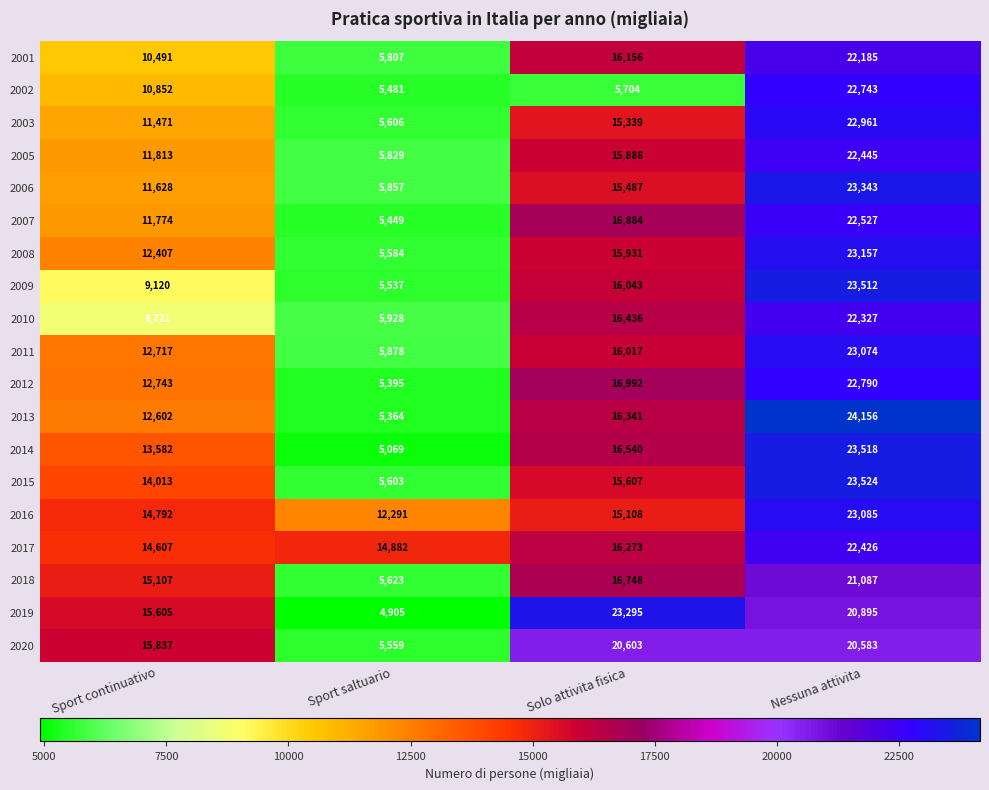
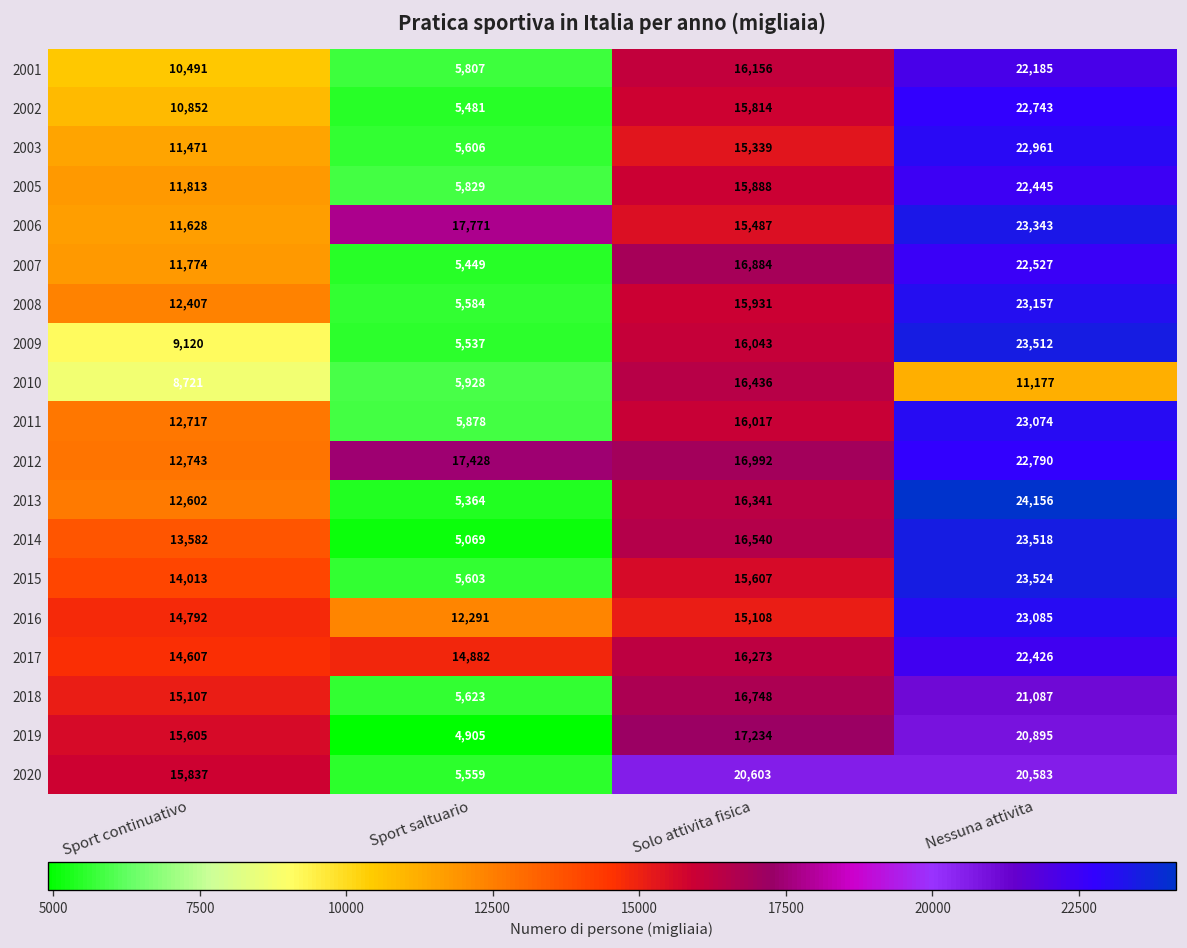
  {
    "2001": {
      "Sport continuativo": "10,491",
      "Sport saltuario": "5,807",
      "Solo attivita fisica": "16,156",
      "Nessuna attivita": "22,185"
    },
    "2002": {
      "Sport continuativo": "10,852",
      "Sport saltuario": "5,481",
-     "Solo attivita fisica": "5,704",
+     "Solo attivita fisica": "15,814",
      "Nessuna attivita": "22,743"
    },
    "2003": {
      "Sport continuativo": "11,471",
      "Sport saltuario": "5,606",
      "Solo attivita fisica": "15,339",
      "Nessuna attivita": "22,961"
    },
    "2005": {
      "Sport continuativo": "11,813",
      "Sport saltuario": "5,829",
      "Solo attivita fisica": "15,888",
      "Nessuna attivita": "22,445"
    },
    "2006": {
      "Sport continuativo": "11,628",
-     "Sport saltuario": "5,857",
+     "Sport saltuario": "17,771",
      "Solo attivita fisica": "15,487",
      "Nessuna attivita": "23,343"
    },
    "2007": {
      "Sport continuativo": "11,774",
      "Sport saltuario": "5,449",
      "Solo attivita fisica": "16,884",
      "Nessuna attivita": "22,527"
    },
    "2008": {
      "Sport continuativo": "12,407",
      "Sport saltuario": "5,584",
      "Solo attivita fisica": "15,931",
      "Nessuna attivita": "23,157"
    },
    "2009": {
      "Sport continuativo": "9,120",
      "Sport saltuario": "5,537",
      "Solo attivita fisica": "16,043",
      "Nessuna attivita": "23,512"
    },
    "2010": {
      "Sport continuativo": "8,721",
      "Sport saltuario": "5,928",
      "Solo attivita fisica": "16,436",
-     "Nessuna attivita": "22,327"
+     "Nessuna attivita": "11,177"
    },
    "2011": {
      "Sport continuativo": "12,717",
      "Sport saltuario": "5,878",
      "Solo attivita fisica": "16,017",
      "Nessuna attivita": "23,074"
    },
    "2012": {
      "Sport continuativo": "12,743",
-     "Sport saltuario": "5,395",
+     "Sport saltuario": "17,428",
      "Solo attivita fisica": "16,992",
      "Nessuna attivita": "22,790"
    },
    "2013": {
      "Sport continuativo": "12,602",
      "Sport saltuario": "5,364",
      "Solo attivita fisica": "16,341",
      "Nessuna attivita": "24,156"
    },
    "2014": {
      "Sport continuativo": "13,582",
      "Sport saltuario": "5,069",
      "Solo attivita fisica": "16,540",
      "Nessuna attivita": "23,518"
    },
    "2015": {
      "Sport continuativo": "14,013",
      "Sport saltuario": "5,603",
      "Solo attivita fisica": "15,607",
      "Nessuna attivita": "23,524"
    },
    "2016": {
      "Sport continuativo": "14,792",
      "Sport saltuario": "12,291",
      "Solo attivita fisica": "15,108",
      "Nessuna attivita": "23,085"
    },
    "2017": {
      "Sport continuativo": "14,607",
      "Sport saltuario": "14,882",
      "Solo attivita fisica": "16,273",
      "Nessuna attivita": "22,426"
    },
    "2018": {
      "Sport continuativo": "15,107",
      "Sport saltuario": "5,623",
      "Solo attivita fisica": "16,748",
      "Nessuna attivita": "21,087"
    },
    "2019": {
      "Sport continuativo": "15,605",
      "Sport saltuario": "4,905",
-     "Solo attivita fisica": "23,295",
+     "Solo attivita fisica": "17,234",
      "Nessuna attivita": "20,895"
    },
    "2020": {
      "Sport continuativo": "15,837",
      "Sport saltuario": "5,559",
      "Solo attivita fisica": "20,603",
      "Nessuna attivita": "20,583"
    }
  }
